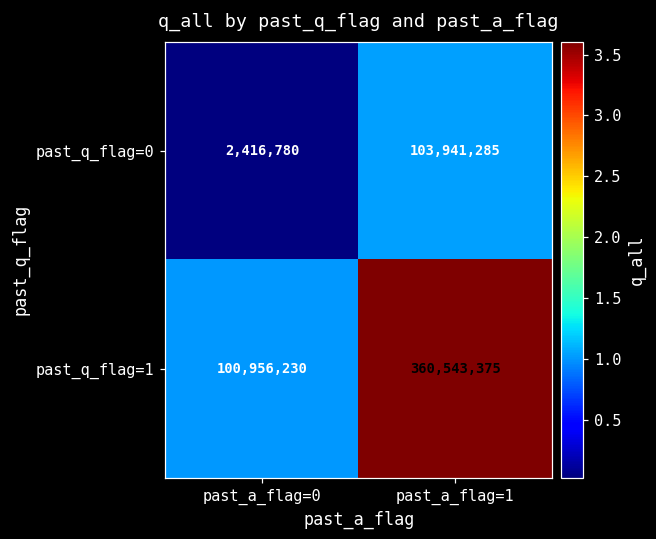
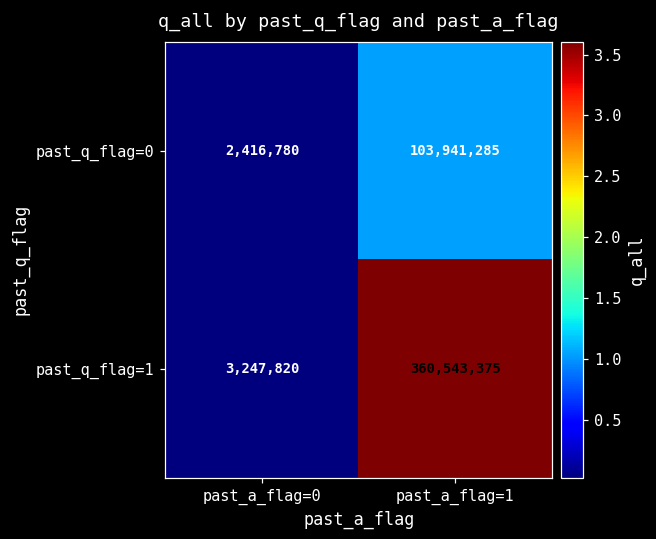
  {
    "past_q_flag=0": {
      "past_a_flag=0": "2,416,780",
      "past_a_flag=1": "103,941,285"
    },
    "past_q_flag=1": {
-     "past_a_flag=0": "100,956,230",
+     "past_a_flag=0": "3,247,820",
      "past_a_flag=1": "360,543,375"
    }
  }
